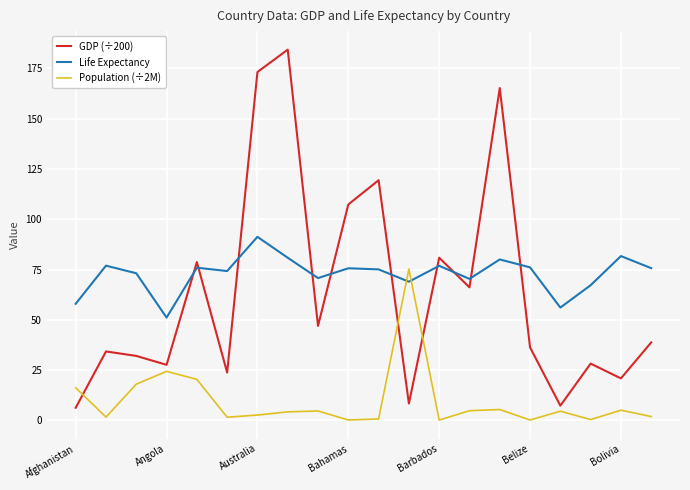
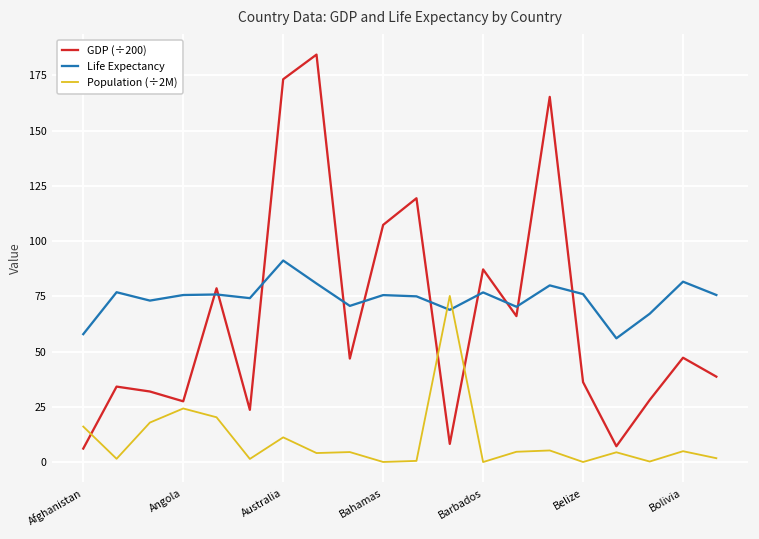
  {
    "GDP (÷200)": {
      "Afghanistan": 6,
      "Angola": 28,
      "Australia": 173,
      "Bahamas": 107,
-     "Barbados": 81,
+     "Barbados": 87,
      "Belize": 36,
-     "Bolivia": 21
+     "Bolivia": 47
    },
    "Life Expectancy": {
      "Afghanistan": 58,
-     "Angola": 51,
+     "Angola": 76,
      "Australia": 91,
      "Bahamas": 76,
      "Barbados": 77,
      "Belize": 76,
      "Bolivia": 82
    },
    "Population (÷2M)": {
      "Afghanistan": 16,
      "Angola": 24,
-     "Australia": 3,
+     "Australia": 11,
      "Bahamas": 0,
      "Barbados": 0,
      "Belize": 0,
      "Bolivia": 5
    }
  }
